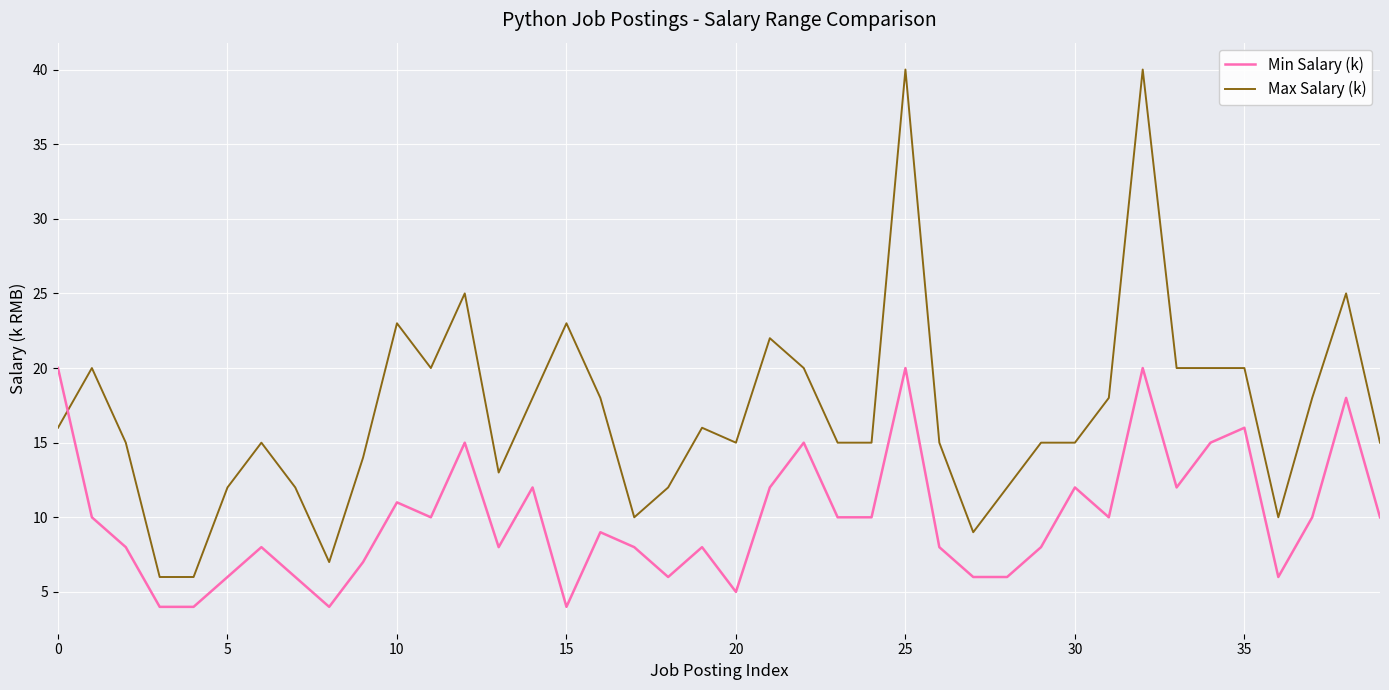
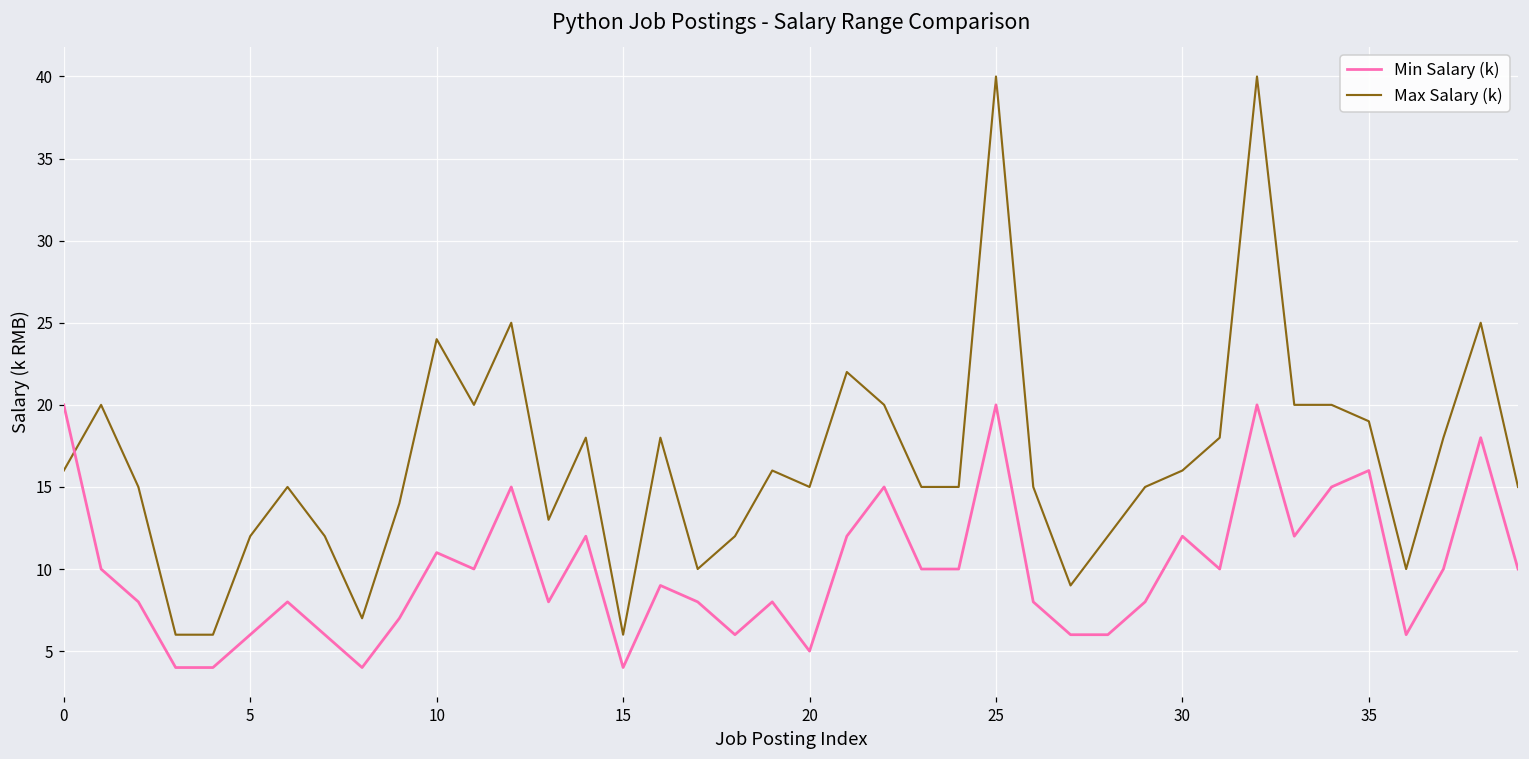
  {
    "Min Salary (k)": {
      "0": 20,
      "5": 6,
      "10": 11,
      "15": 4,
      "20": 5,
      "25": 20,
      "30": 12,
      "35": 16
    },
    "Max Salary (k)": {
      "0": 16,
      "5": 12,
-     "10": 23,
-     "15": 23,
+     "10": 24,
+     "15": 6,
      "20": 15,
      "25": 40,
-     "30": 15,
-     "35": 20
+     "30": 16,
+     "35": 19
    }
  }
